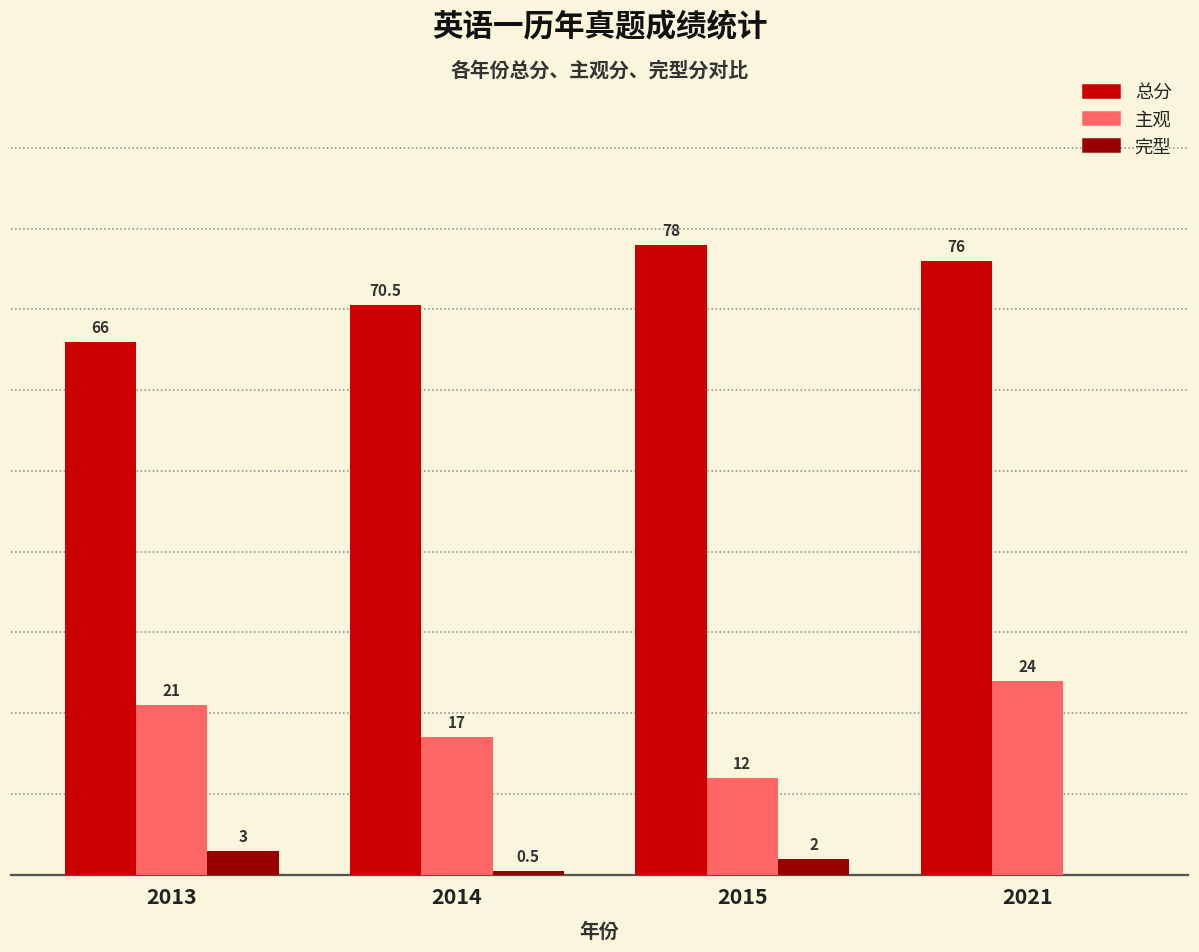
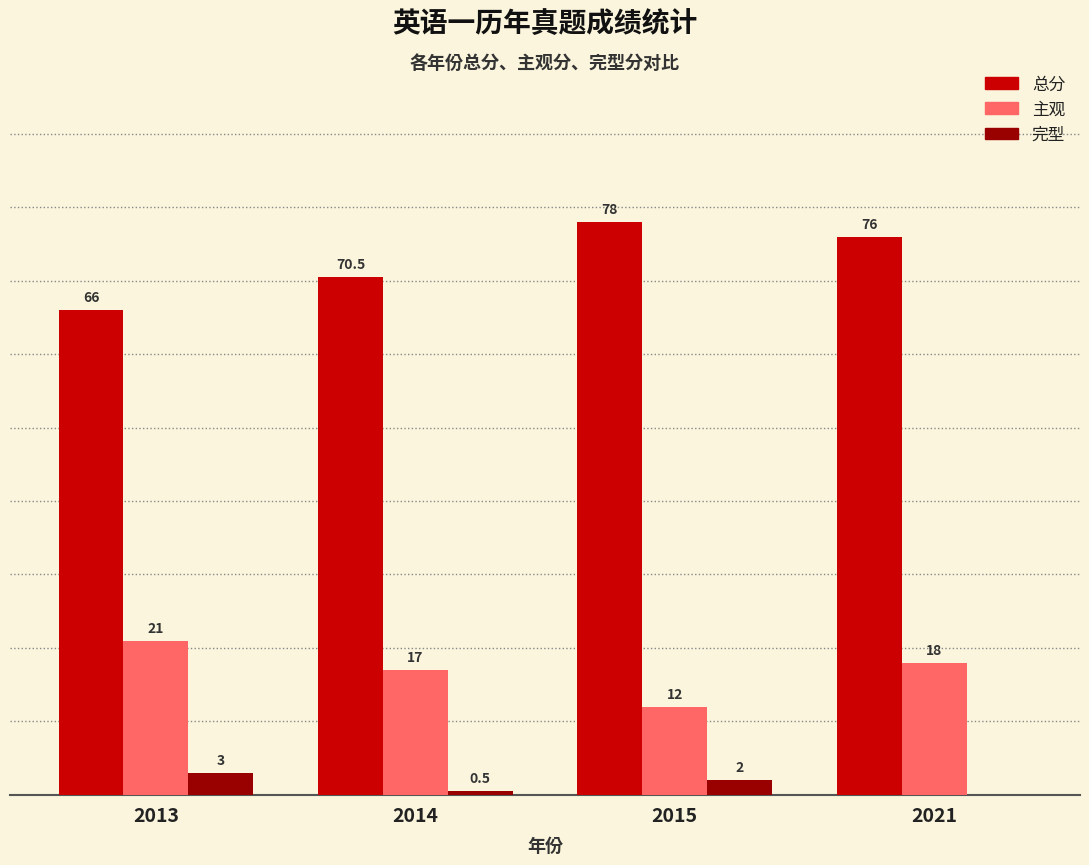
  {
    "主观": {
      "2013": 21,
      "2014": 17,
      "2015": 12,
-     "2021": 24
+     "2021": 18
    }
  }
